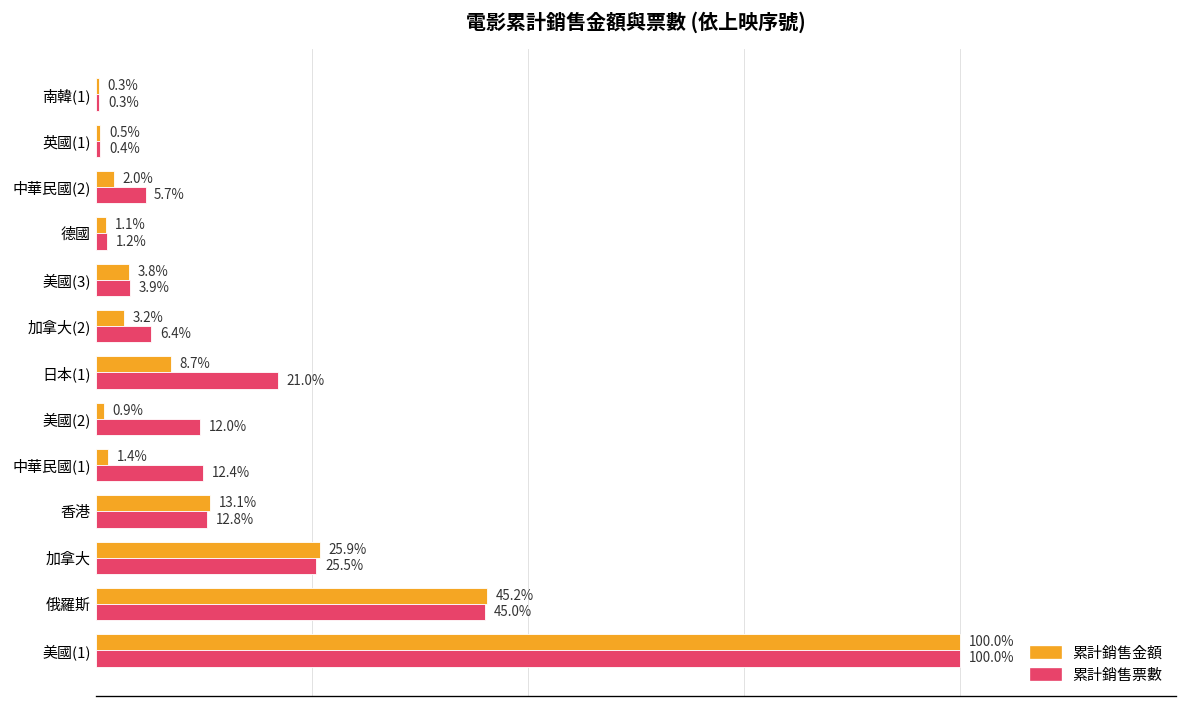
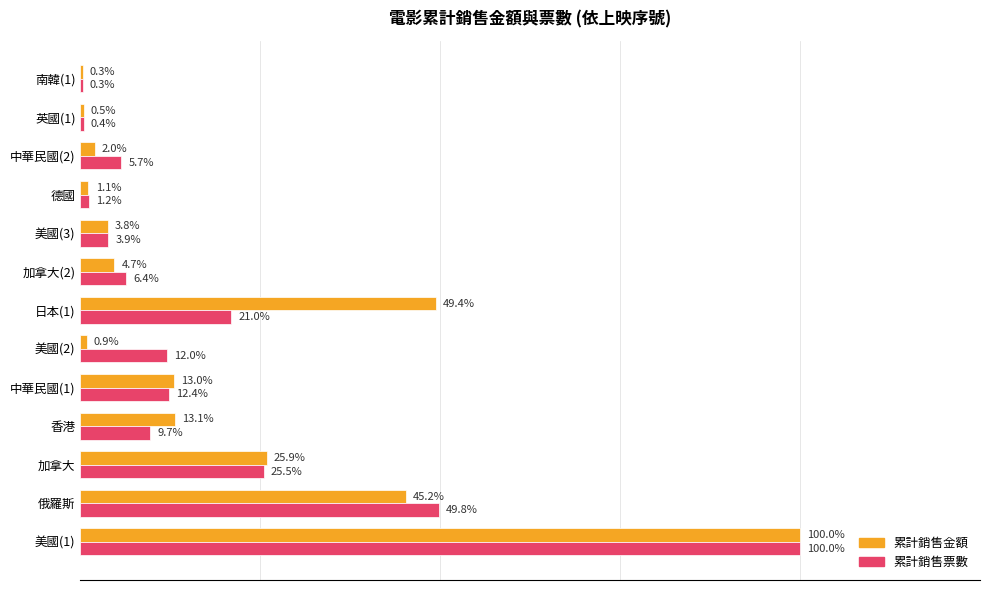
  {
    "累計銷售金額": {
      "南韓(1)": "0.3%",
      "英國(1)": "0.5%",
      "中華民國(2)": "2.0%",
      "德國": "1.1%",
      "美國(3)": "3.8%",
-     "加拿大(2)": "3.2%",
-     "日本(1)": "8.7%",
+     "加拿大(2)": "4.7%",
+     "日本(1)": "49.4%",
      "美國(2)": "0.9%",
-     "中華民國(1)": "1.4%",
+     "中華民國(1)": "13.0%",
      "香港": "13.1%",
      "加拿大": "25.9%",
      "俄羅斯": "45.2%",
      "美國(1)": "100.0%"
    },
    "累計銷售票數": {
      "南韓(1)": "0.3%",
      "英國(1)": "0.4%",
      "中華民國(2)": "5.7%",
      "德國": "1.2%",
      "美國(3)": "3.9%",
      "加拿大(2)": "6.4%",
      "日本(1)": "21.0%",
      "美國(2)": "12.0%",
      "中華民國(1)": "12.4%",
-     "香港": "12.8%",
+     "香港": "9.7%",
      "加拿大": "25.5%",
-     "俄羅斯": "45.0%",
+     "俄羅斯": "49.8%",
      "美國(1)": "100.0%"
    }
  }
